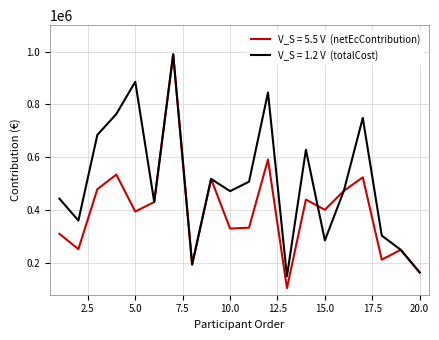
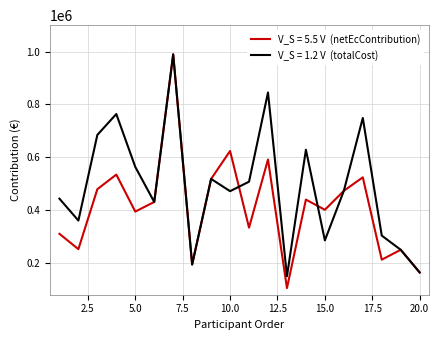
  {
    "V_S = 5.5 V (netEcContribution)": {
      "5.0": 390000,
-     "10.0": 330000,
+     "10.0": 620000,
      "15.0": 400000
    },
    "V_S = 1.2 V (totalCost)": {
-     "5.0": 890000,
+     "5.0": 560000,
      "10.0": 470000,
      "15.0": 290000
    }
  }
